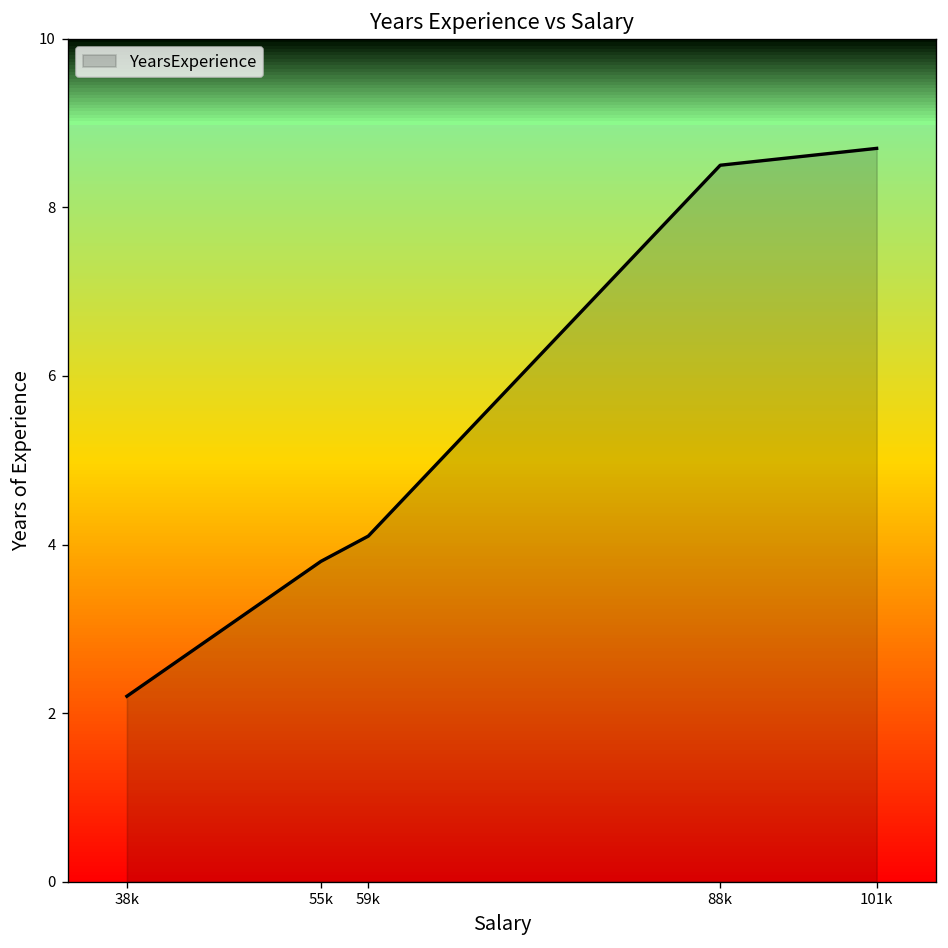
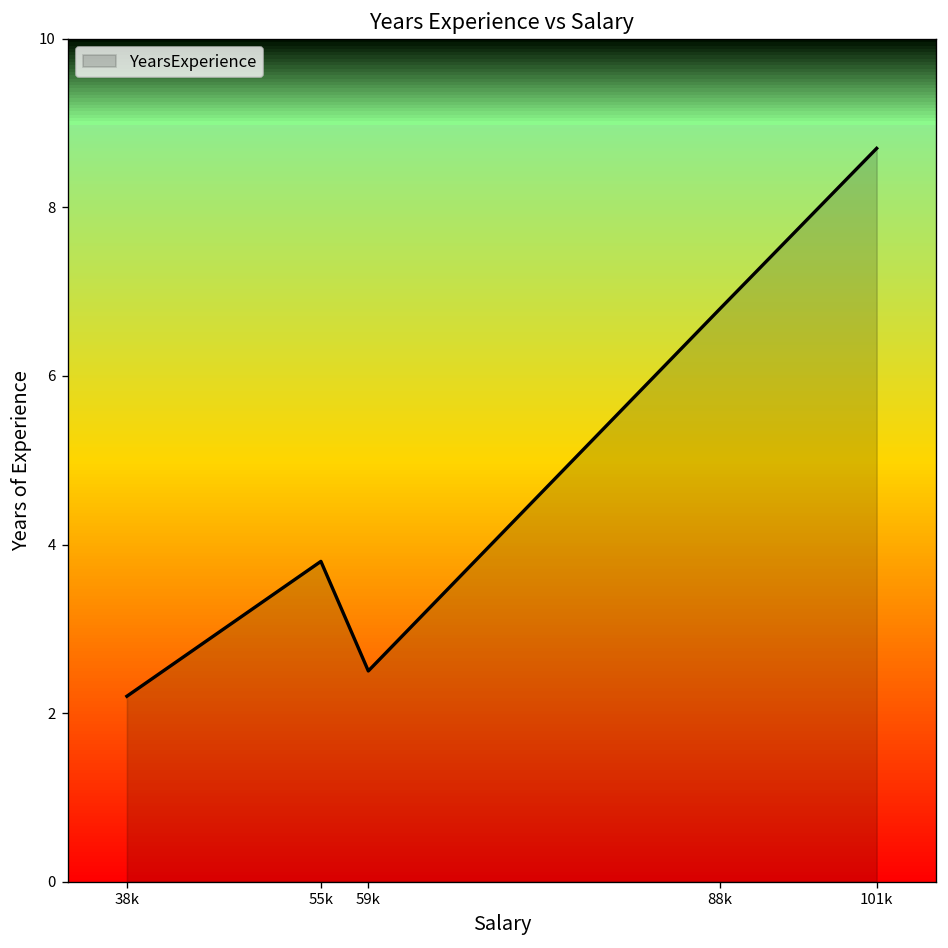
  {
    "38k": 2.2,
    "55k": 3.8,
-   "59k": 4.1,
-   "88k": 8.5,
+   "59k": 2.5,
+   "88k": 6.8,
    "101k": 8.7
  }
